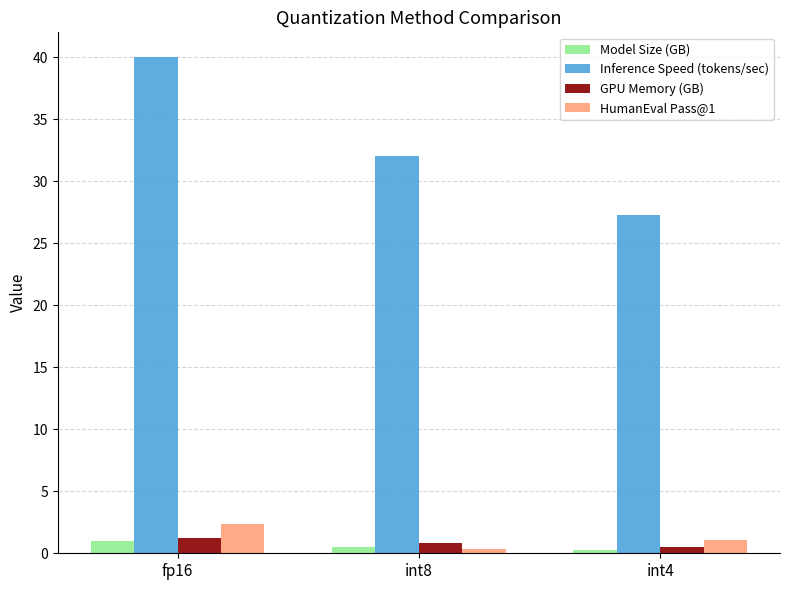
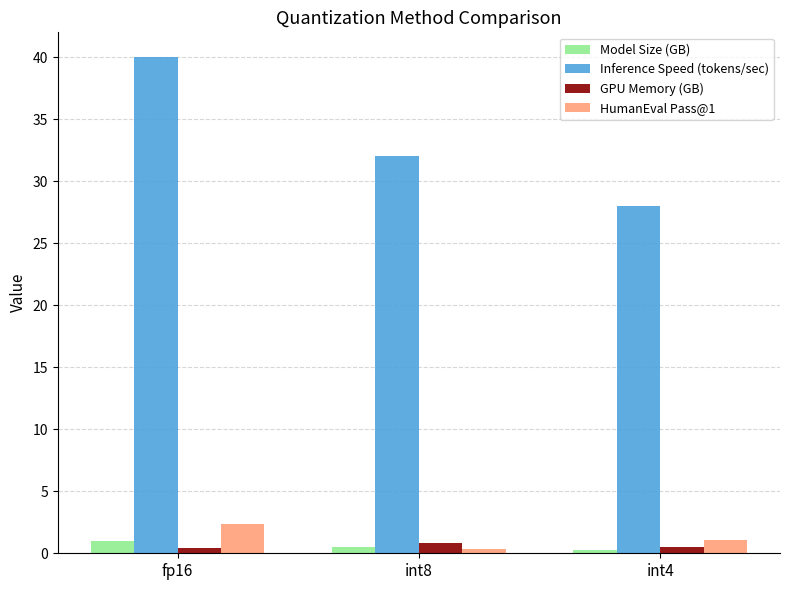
  {
    "Model Size (GB)": {
      "fp16": 1.0,
      "int8": 0.5,
      "int4": 0.3
    },
    "Inference Speed (tokens/sec)": {
      "fp16": 40.0,
      "int8": 32.0,
-     "int4": 27.3
+     "int4": 28.0
    },
    "GPU Memory (GB)": {
-     "fp16": 1.2,
+     "fp16": 0.4,
      "int8": 0.8,
      "int4": 0.5
    },
    "HumanEval Pass@1": {
      "fp16": 2.3,
      "int8": 0.3,
      "int4": 1.1
    }
  }
